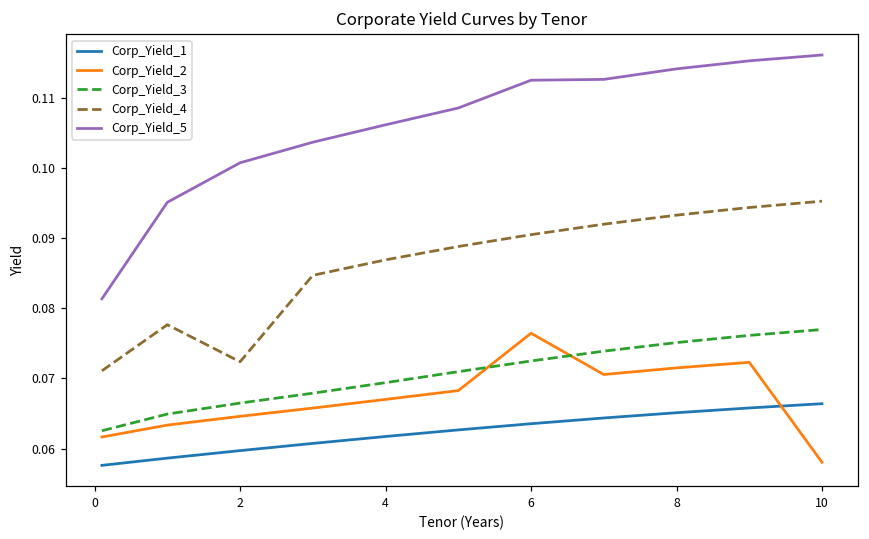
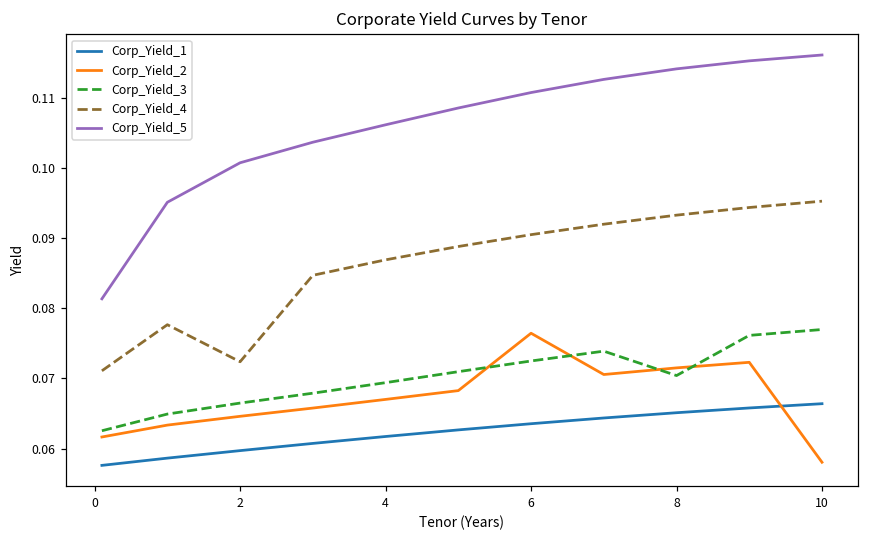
  {
    "Corp_Yield_1": {
      "2": 0.060,
      "4": 0.062,
      "6": 0.064,
      "8": 0.065,
      "10": 0.066
    },
    "Corp_Yield_2": {
      "2": 0.065,
      "4": 0.067,
      "6": 0.076,
      "8": 0.072,
      "10": 0.058
    },
    "Corp_Yield_3": {
      "2": 0.066,
      "4": 0.069,
      "6": 0.072,
-     "8": 0.075,
+     "8": 0.070,
      "10": 0.077
    },
    "Corp_Yield_4": {
      "2": 0.072,
      "4": 0.087,
      "6": 0.091,
      "8": 0.093,
      "10": 0.095
    },
    "Corp_Yield_5": {
      "2": 0.101,
      "4": 0.106,
-     "6": 0.113,
+     "6": 0.111,
      "8": 0.114,
      "10": 0.116
    }
  }
